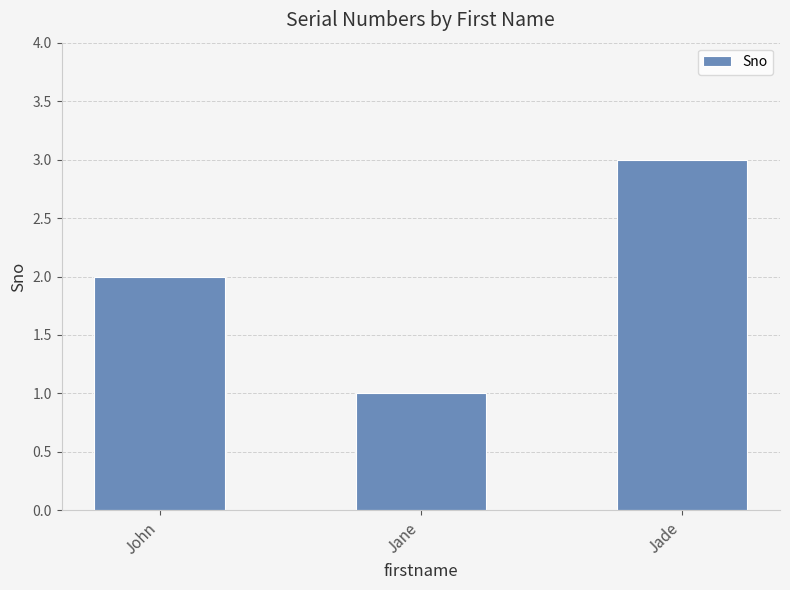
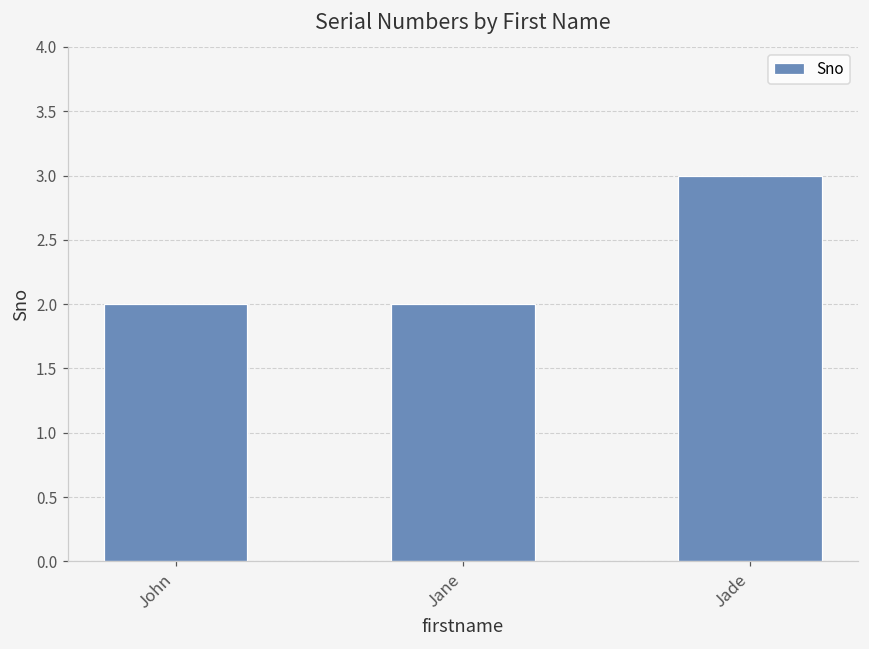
  {
    "John": 2,
-   "Jane": 1,
+   "Jane": 2,
    "Jade": 3
  }
